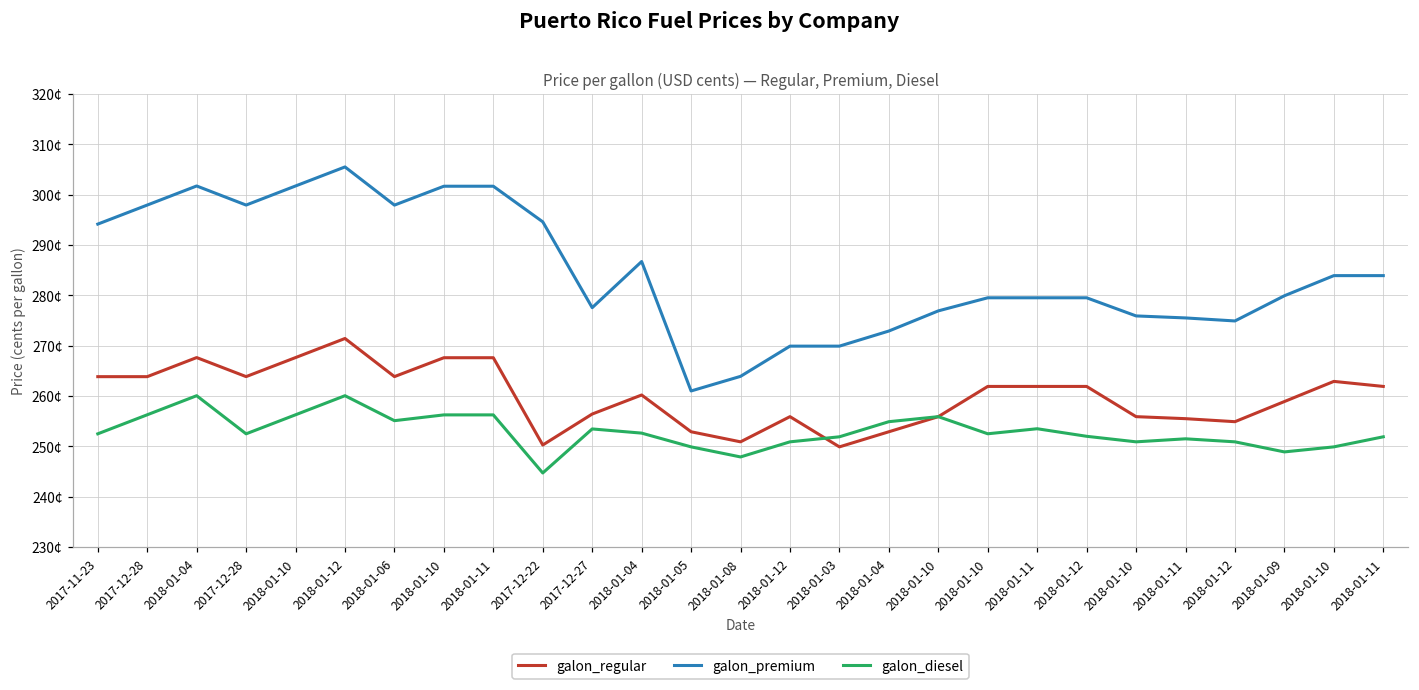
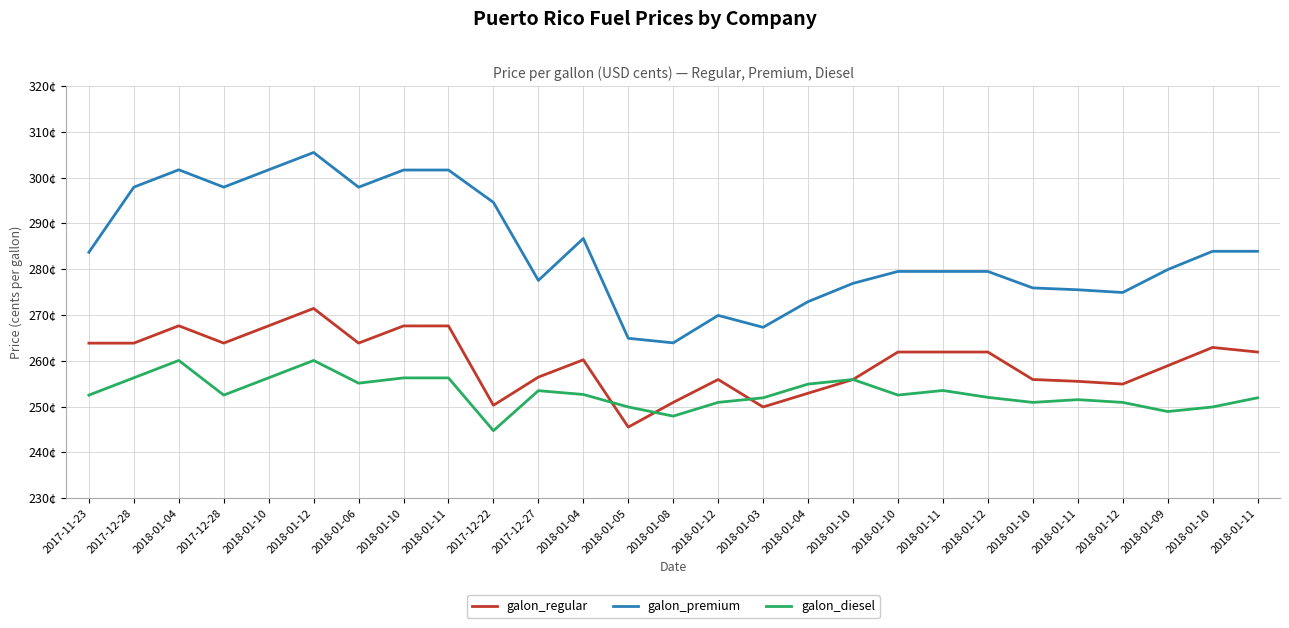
  {
    "galon_regular": {
      "2017-11-23": "264¢",
      "2018-01-06": "264¢",
      "2017-12-22": "250¢",
      "2017-12-27": "256¢",
-     "2018-01-05": "253¢",
+     "2018-01-05": "246¢",
      "2018-01-08": "251¢",
      "2018-01-03": "250¢",
      "2018-01-09": "259¢"
    },
    "galon_premium": {
-     "2017-11-23": "294¢",
+     "2017-11-23": "284¢",
      "2018-01-06": "298¢",
      "2017-12-22": "295¢",
      "2017-12-27": "278¢",
-     "2018-01-05": "261¢",
+     "2018-01-05": "265¢",
      "2018-01-08": "264¢",
-     "2018-01-03": "270¢",
+     "2018-01-03": "267¢",
      "2018-01-09": "280¢"
    },
    "galon_diesel": {
      "2017-11-23": "252¢",
      "2018-01-06": "255¢",
      "2017-12-22": "245¢",
      "2017-12-27": "253¢",
      "2018-01-05": "250¢",
      "2018-01-08": "248¢",
      "2018-01-03": "252¢",
      "2018-01-09": "249¢"
    }
  }
